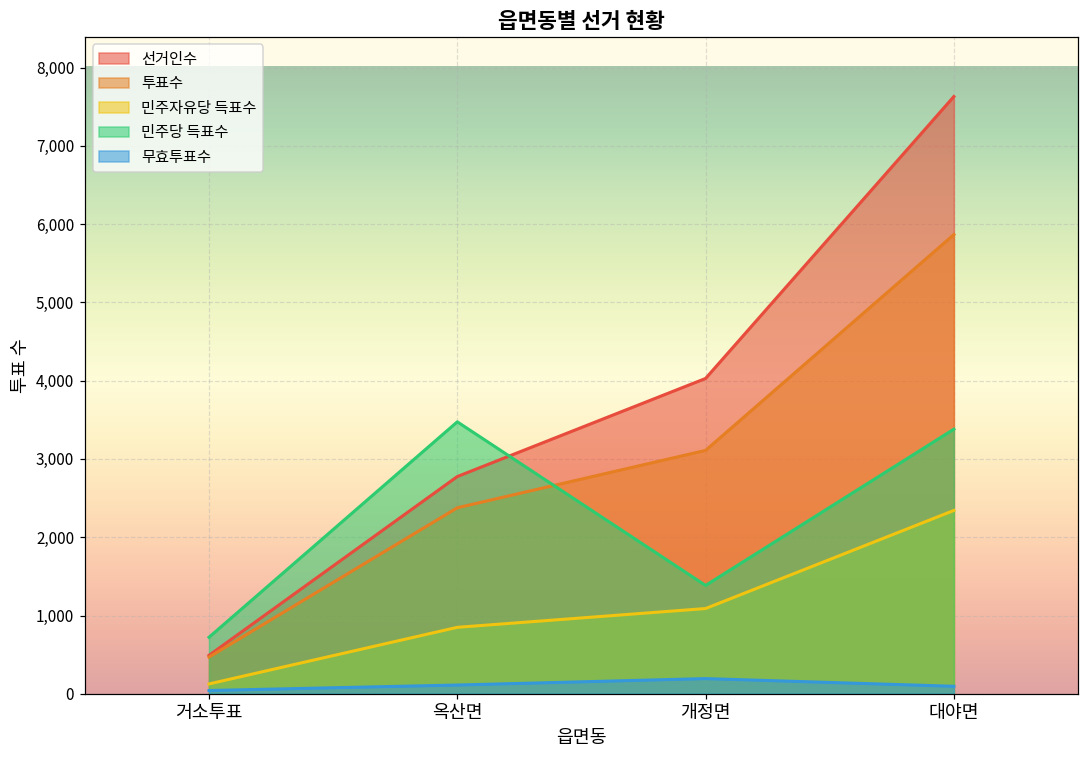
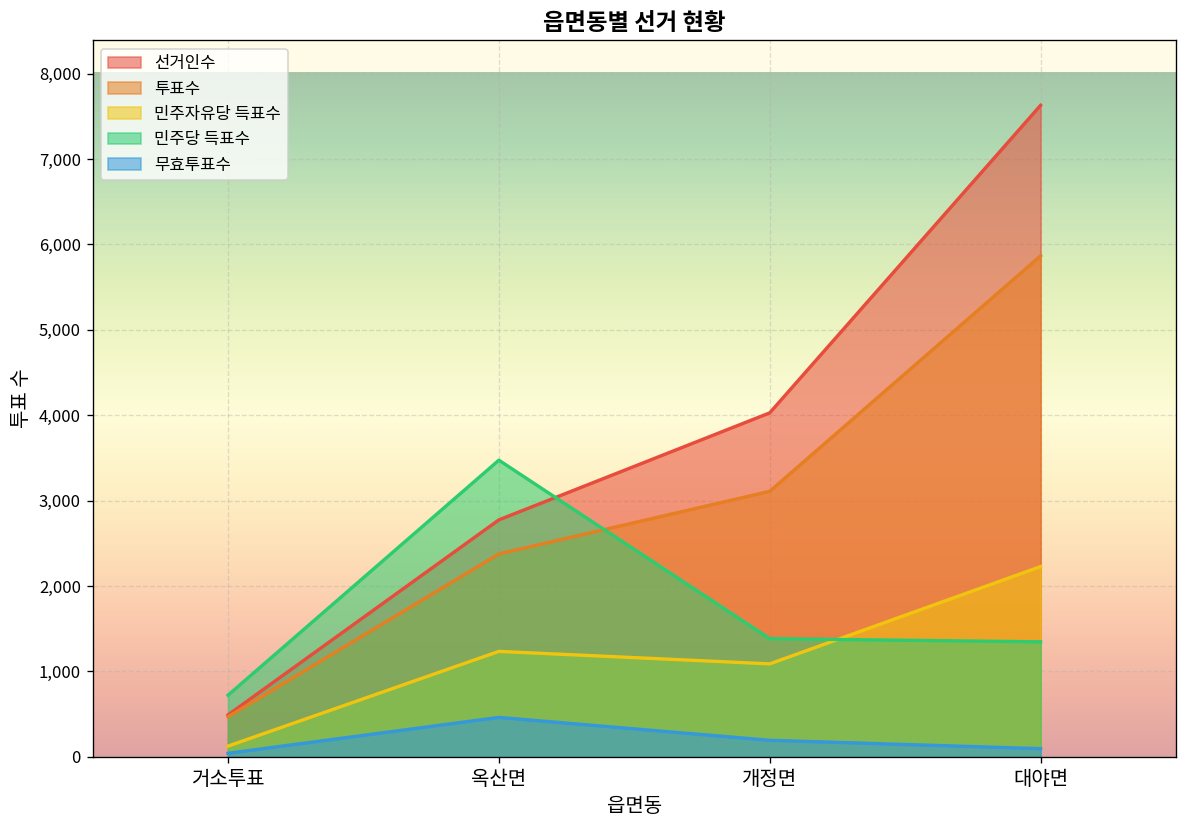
  {
    "민주자유당 득표수": {
      "거소투표": "100",
-     "옥산면": "800",
+     "옥산면": "1,200",
      "개정면": "1,100",
-     "대야면": "2,300"
+     "대야면": "2,200"
    },
    "민주당 득표수": {
      "거소투표": "700",
      "옥산면": "3,500",
      "개정면": "1,400",
-     "대야면": "3,400"
+     "대야면": "1,300"
    },
    "무효투표수": {
      "거소투표": "0",
-     "옥산면": "100",
+     "옥산면": "500",
      "개정면": "200",
      "대야면": "100"
    }
  }
